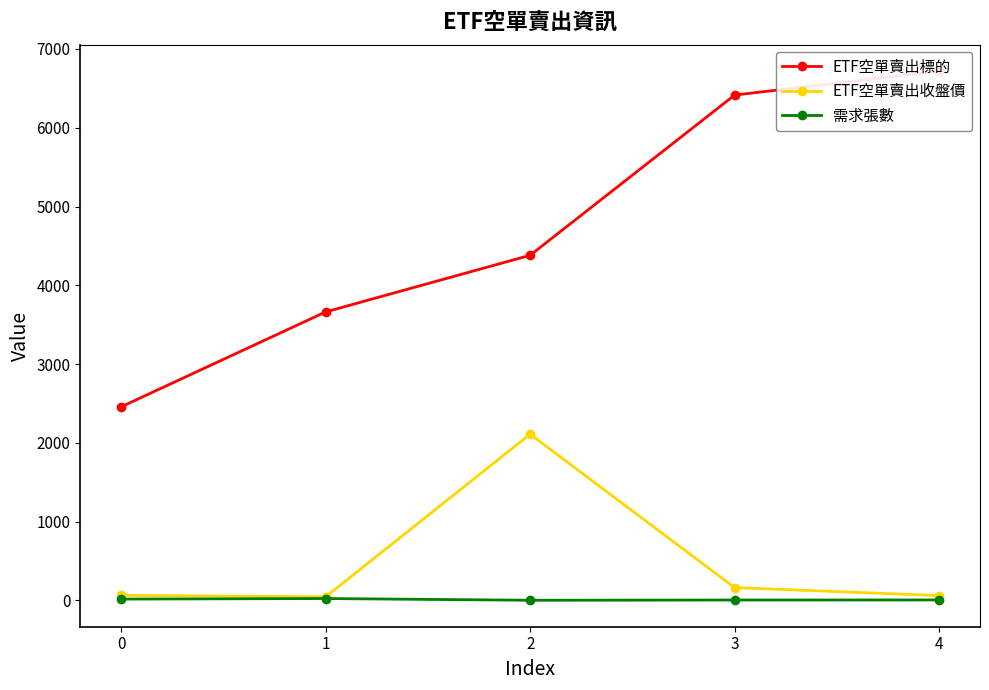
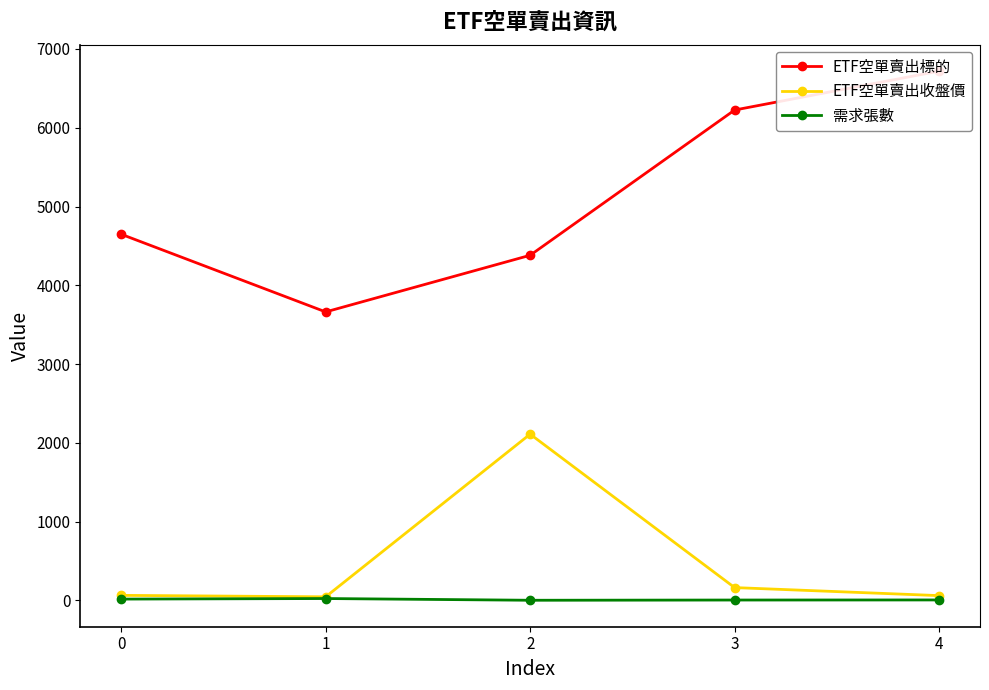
  {
    "ETF空單賣出標的": {
-     "0": 2500,
+     "0": 4600,
      "1": 3700,
      "2": 4400,
-     "3": 6400
+     "3": 6200
    },
    "ETF空單賣出收盤價": {
      "0": 100,
      "2": 2100,
      "3": 200,
      "4": 100
    },
    "需求張數": {
      "0": 0,
      "2": 0,
      "3": 0,
      "4": 0
    }
  }
